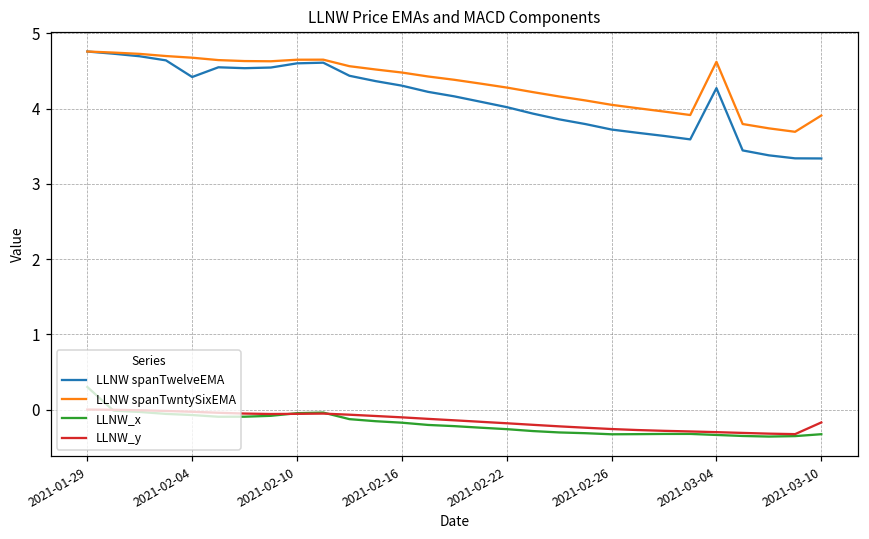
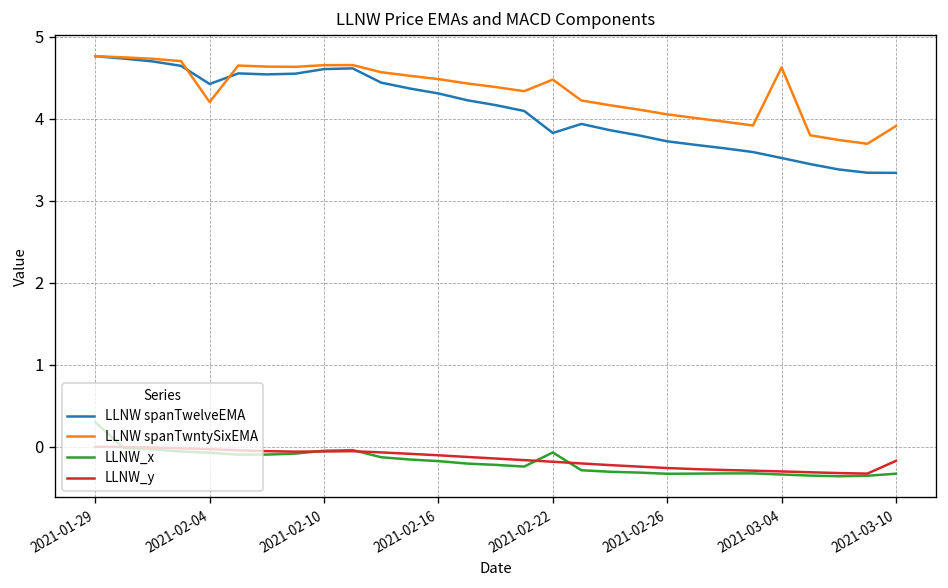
  {
    "LLNW spanTwelveEMA": {
      "2021-02-04": 4.4,
      "2021-02-10": 4.6,
-     "2021-02-22": 4.0,
+     "2021-02-22": 3.8,
      "2021-02-26": 3.7,
-     "2021-03-04": 4.3,
+     "2021-03-04": 3.5,
      "2021-03-10": 3.3
    },
    "LLNW spanTwntySixEMA": {
-     "2021-02-04": 4.7,
+     "2021-02-04": 4.2,
      "2021-02-10": 4.7,
-     "2021-02-22": 4.3,
+     "2021-02-22": 4.5,
      "2021-02-26": 4.1,
      "2021-03-04": 4.6,
      "2021-03-10": 3.9
    },
    "LLNW_x": {
-     "2021-02-22": -0.3,
+     "2021-02-22": -0.1,
      "2021-02-26": -0.3,
      "2021-03-10": -0.3
    },
    "LLNW_y": {
      "2021-02-22": -0.2,
      "2021-02-26": -0.3,
      "2021-03-10": -0.2
    }
  }
